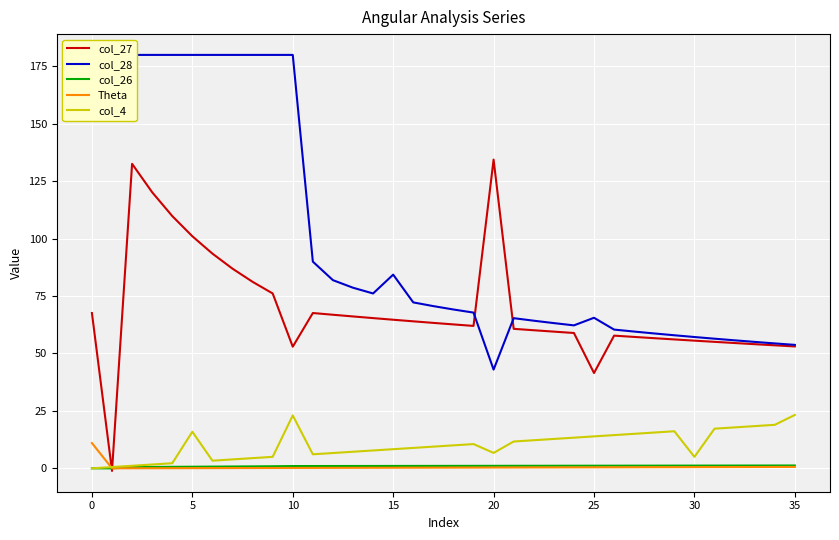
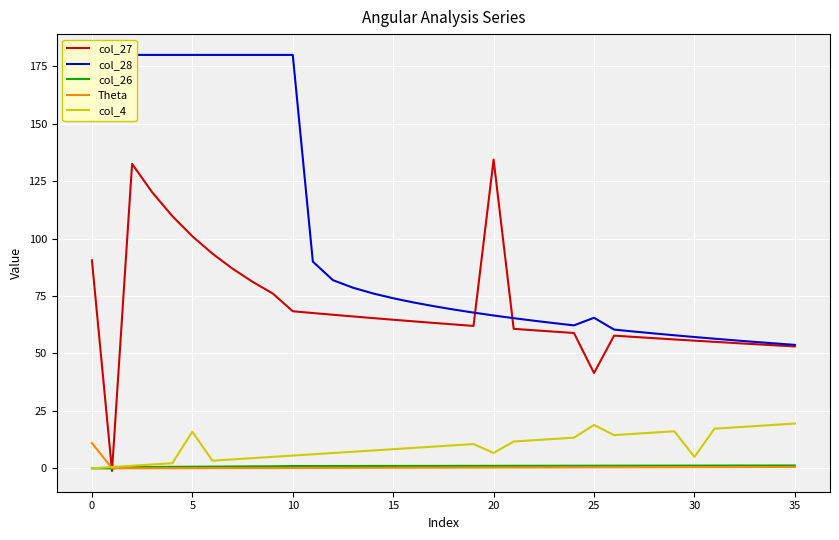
  {
    "col_27": {
-     "0": 68,
+     "0": 91,
      "5": 101,
-     "10": 53,
+     "10": 68,
      "15": 65,
      "20": 134,
      "25": 41,
      "30": 56
    },
    "col_28": {
      "5": 180,
      "10": 180,
-     "15": 84,
-     "20": 43,
+     "15": 74,
+     "20": 67,
      "25": 66,
      "30": 57
    },
    "Theta": {
      "0": 11
    },
    "col_4": {
      "5": 16,
-     "10": 23,
+     "10": 6,
      "15": 8,
      "20": 7,
-     "25": 14,
+     "25": 19,
      "30": 5,
-     "35": 23
+     "35": 20
    }
  }
